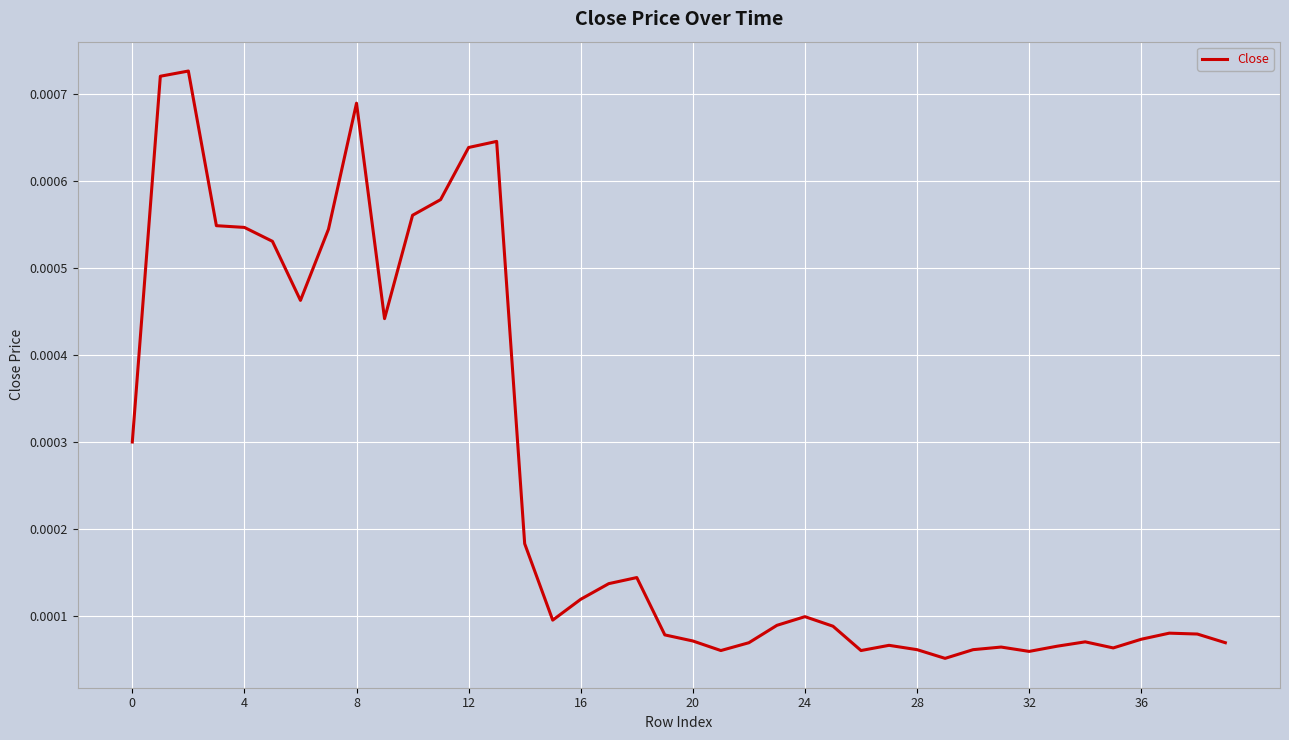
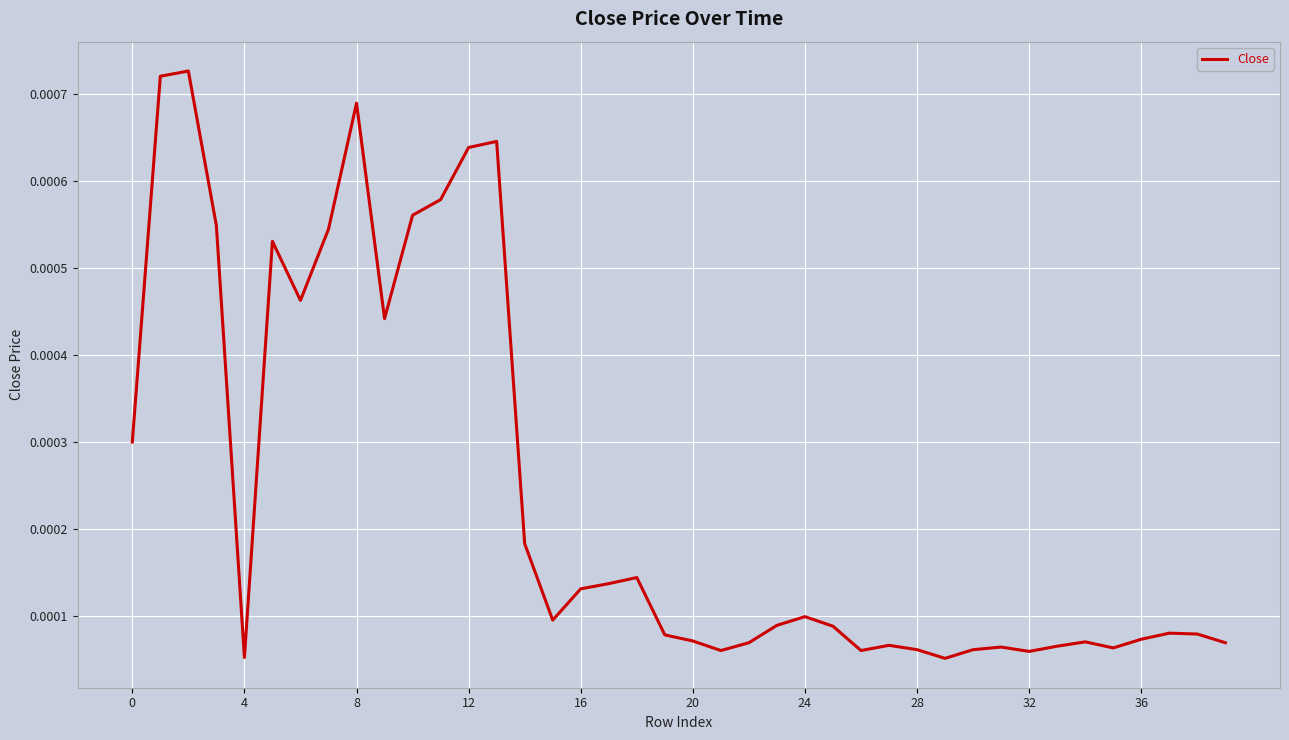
  {
    "0": 0.00030,
-   "4": 0.00055,
+   "4": 0.00005,
    "8": 0.00069,
    "12": 0.00064,
-   "16": 0.00012,
+   "16": 0.00013,
    "20": 0.00007,
    "24": 0.00010,
    "28": 0.00006,
    "32": 0.00006,
    "36": 0.00007
  }
